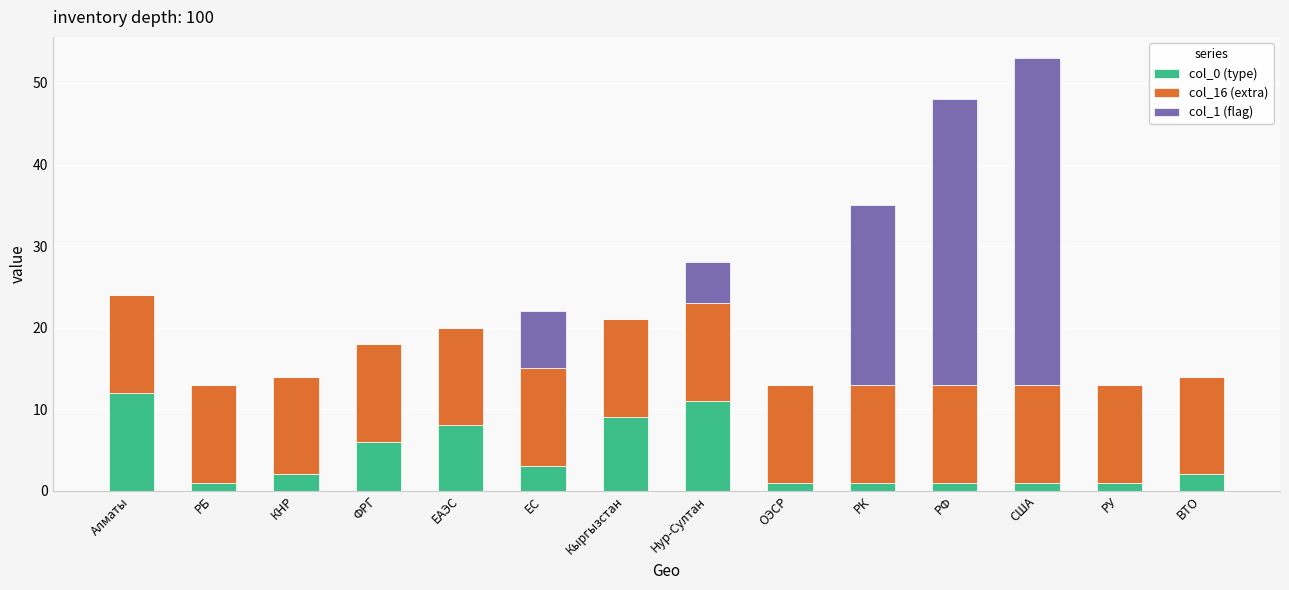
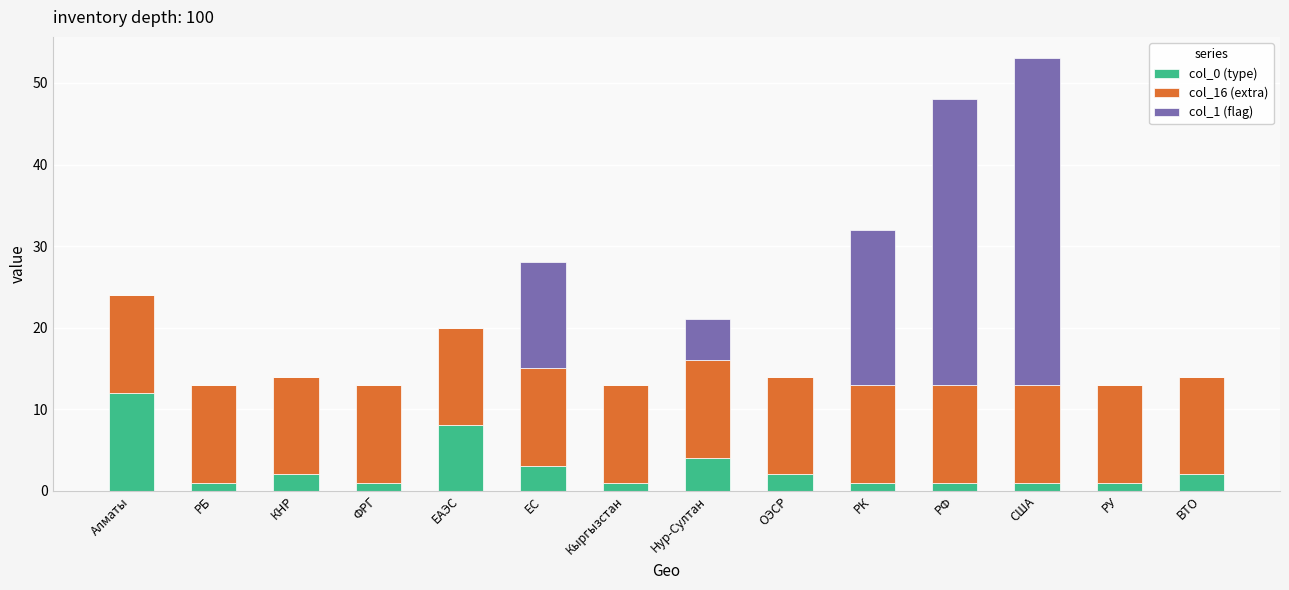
  {
    "col_0 (type)": {
      "Алматы": 12,
      "РБ": 1,
      "КНР": 2,
-     "ФРГ": 6,
+     "ФРГ": 1,
      "ЕАЭС": 8,
      "ЕС": 3,
-     "Кыргызстан": 9,
-     "Нур-Cултан": 11,
-     "ОЭСР": 1,
+     "Кыргызстан": 1,
+     "Нур-Cултан": 4,
+     "ОЭСР": 2,
      "РК": 1,
      "РФ": 1,
      "США": 1,
      "РУ": 1,
      "ВТО": 2
    },
    "col_16 (extra)": {
      "Алматы": 12,
      "РБ": 12,
      "КНР": 12,
      "ФРГ": 12,
      "ЕАЭС": 12,
      "ЕС": 12,
      "Кыргызстан": 12,
      "Нур-Cултан": 12,
      "ОЭСР": 12,
      "РК": 12,
      "РФ": 12,
      "США": 12,
      "РУ": 12,
      "ВТО": 12
    },
    "col_1 (flag)": {
      "Алматы": 0,
      "РБ": 0,
      "КНР": 0,
      "ФРГ": 0,
      "ЕАЭС": 0,
-     "ЕС": 7,
+     "ЕС": 13,
      "Кыргызстан": 0,
      "Нур-Cултан": 5,
      "ОЭСР": 0,
-     "РК": 22,
+     "РК": 19,
      "РФ": 35,
      "США": 40,
      "РУ": 0,
      "ВТО": 0
    }
  }
